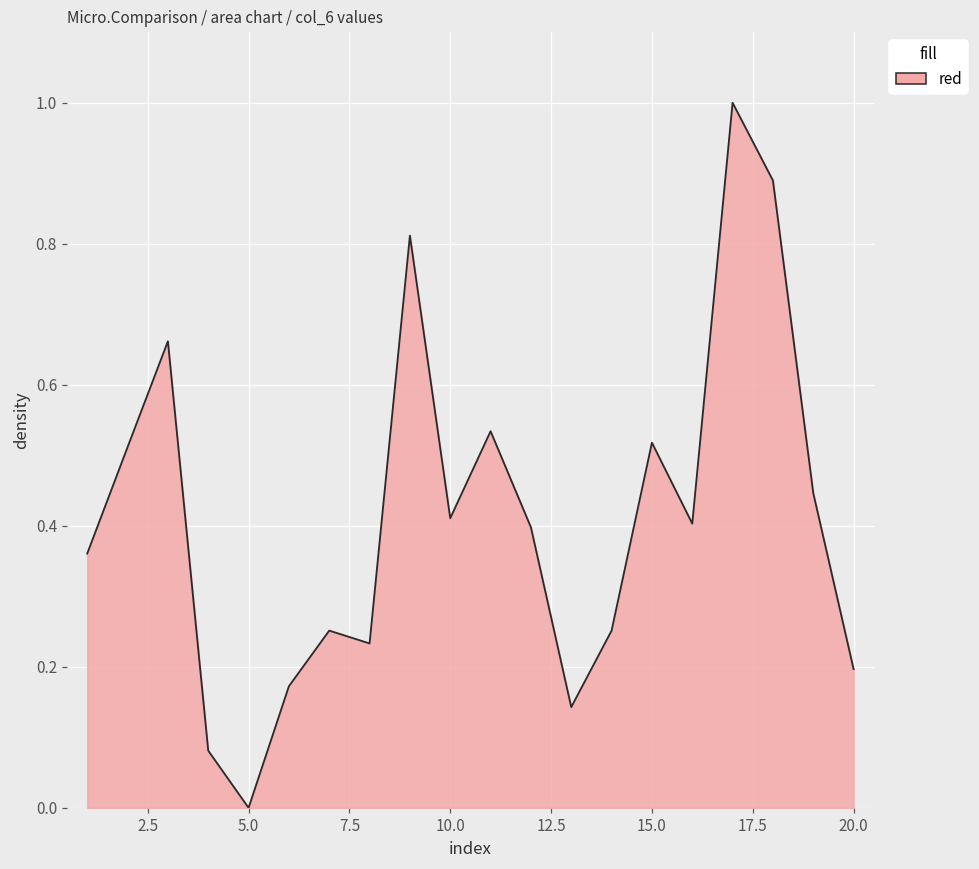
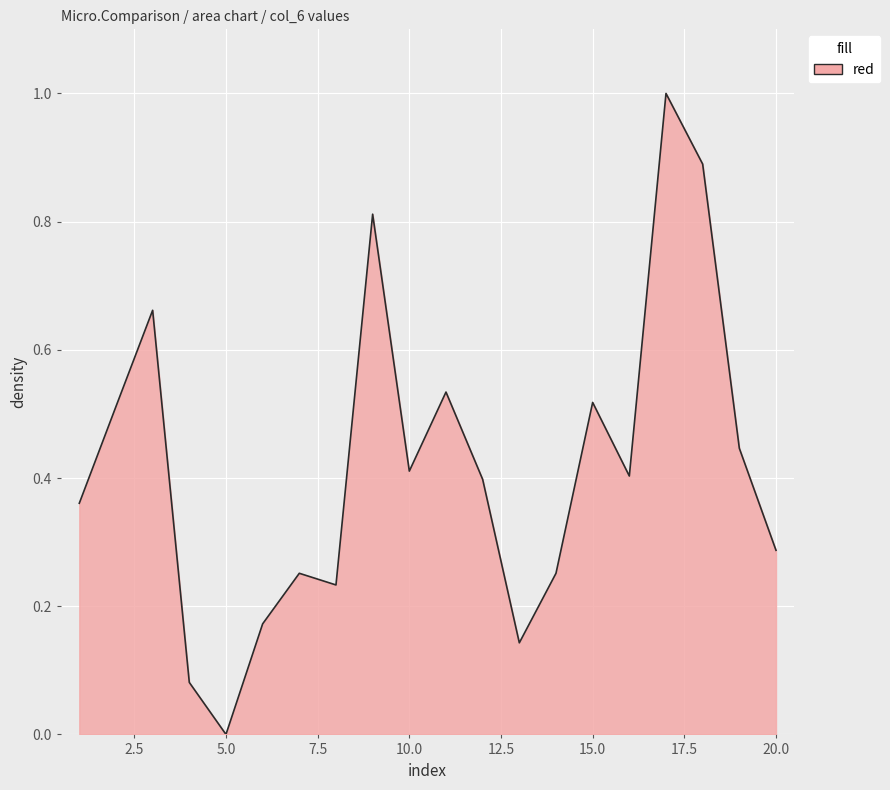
  {
    "5.0": 0.00,
    "10.0": 0.41,
    "15.0": 0.52,
-   "20.0": 0.20
+   "20.0": 0.29
  }
